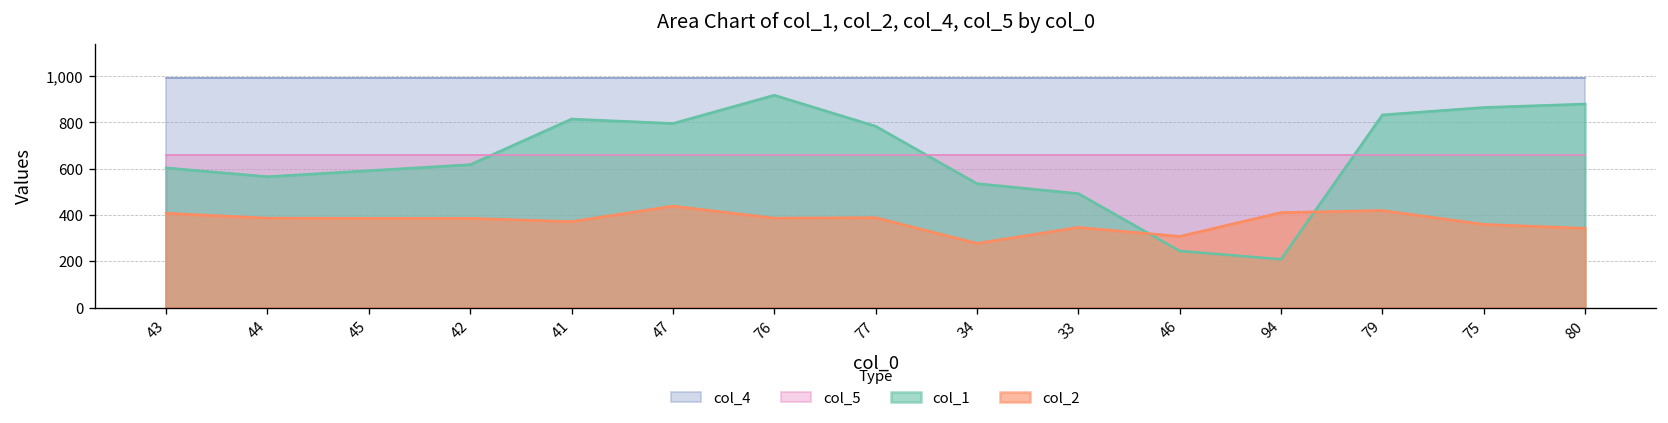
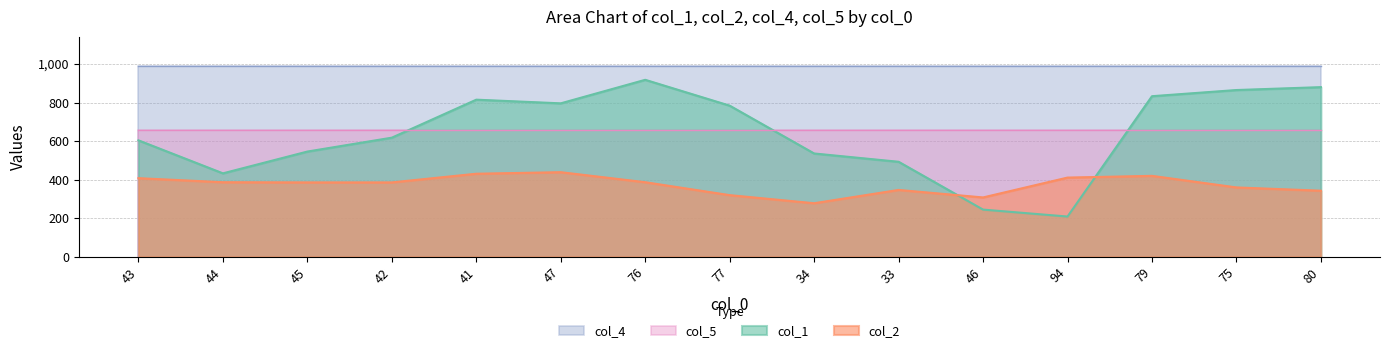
  {
    "col_1": {
      "43": 600,
-     "44": 570,
-     "45": 590,
+     "44": 430,
+     "45": 550,
      "42": 620,
      "41": 820,
      "47": 800,
      "76": 920,
      "77": 780,
      "34": 540,
      "33": 490,
      "46": 250,
      "94": 210,
      "79": 830,
      "75": 870,
      "80": 880
    },
    "col_2": {
      "43": 410,
      "44": 390,
      "45": 390,
      "42": 390,
-     "41": 370,
+     "41": 430,
      "47": 440,
      "76": 390,
-     "77": 390,
+     "77": 320,
      "34": 280,
      "33": 350,
      "46": 310,
      "94": 410,
      "79": 420,
      "75": 360,
      "80": 340
    }
  }
